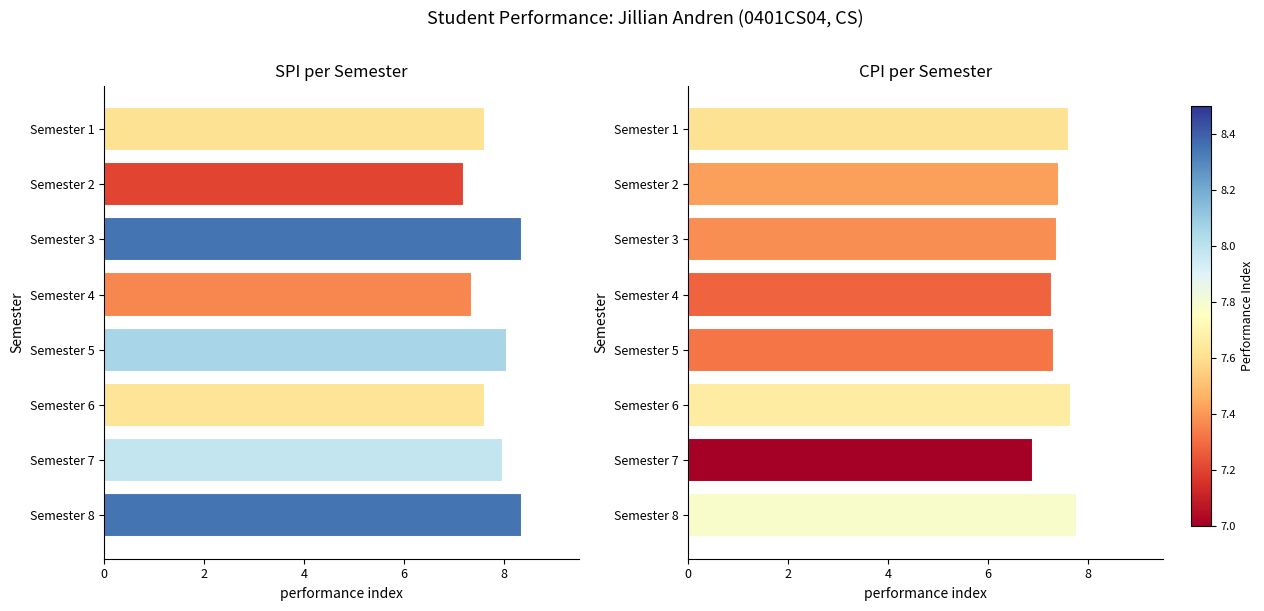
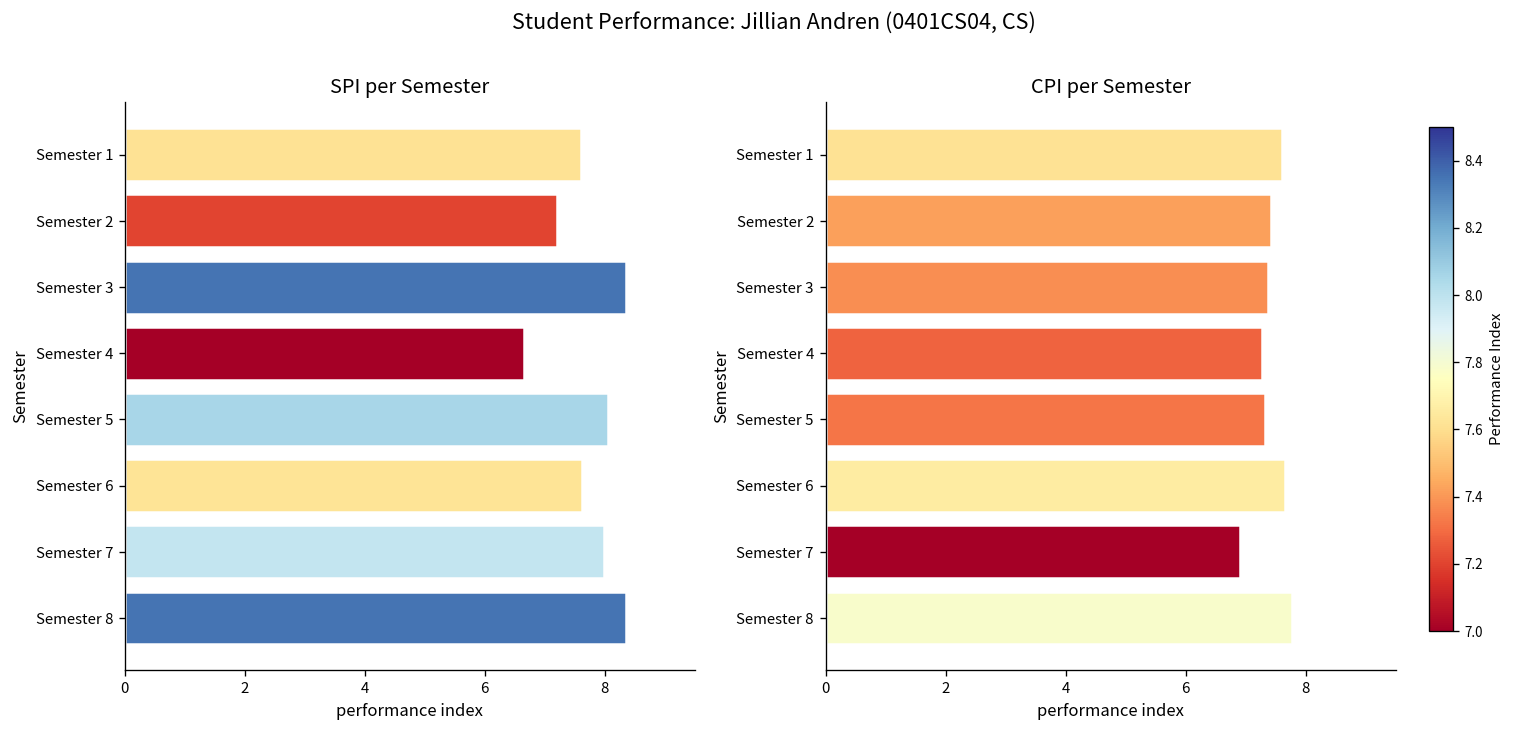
  {
    "SPI per Semester": {
      "Semester 1": 7.6,
      "Semester 2": 7.2,
      "Semester 3": 8.4,
-     "Semester 4": 7.4,
+     "Semester 4": 6.7,
      "Semester 5": 8.1,
      "Semester 6": 7.6,
      "Semester 7": 8.0,
      "Semester 8": 8.4
    },
    "CPI per Semester": {
      "Semester 1": 7.6,
      "Semester 2": 7.4,
      "Semester 3": 7.4,
      "Semester 4": 7.3,
      "Semester 5": 7.3,
      "Semester 6": 7.7,
      "Semester 7": 6.9,
      "Semester 8": 7.8
    }
  }
